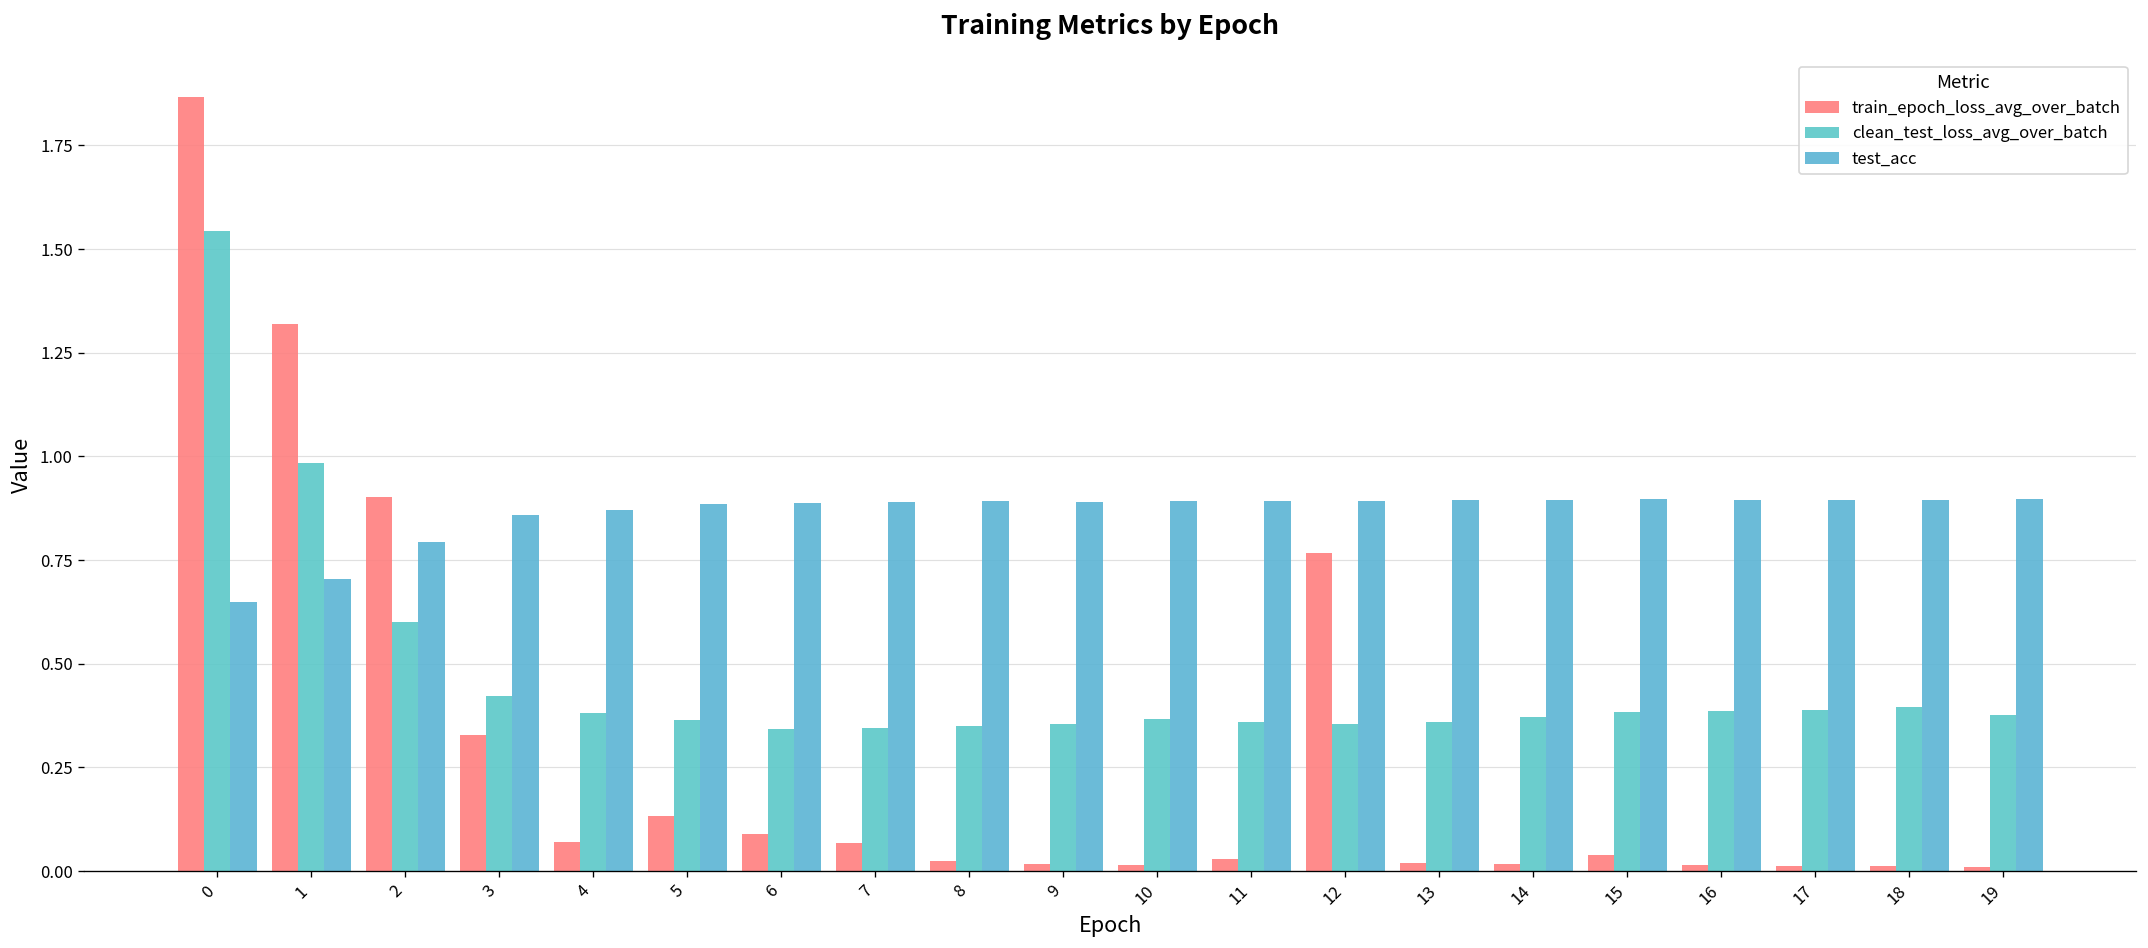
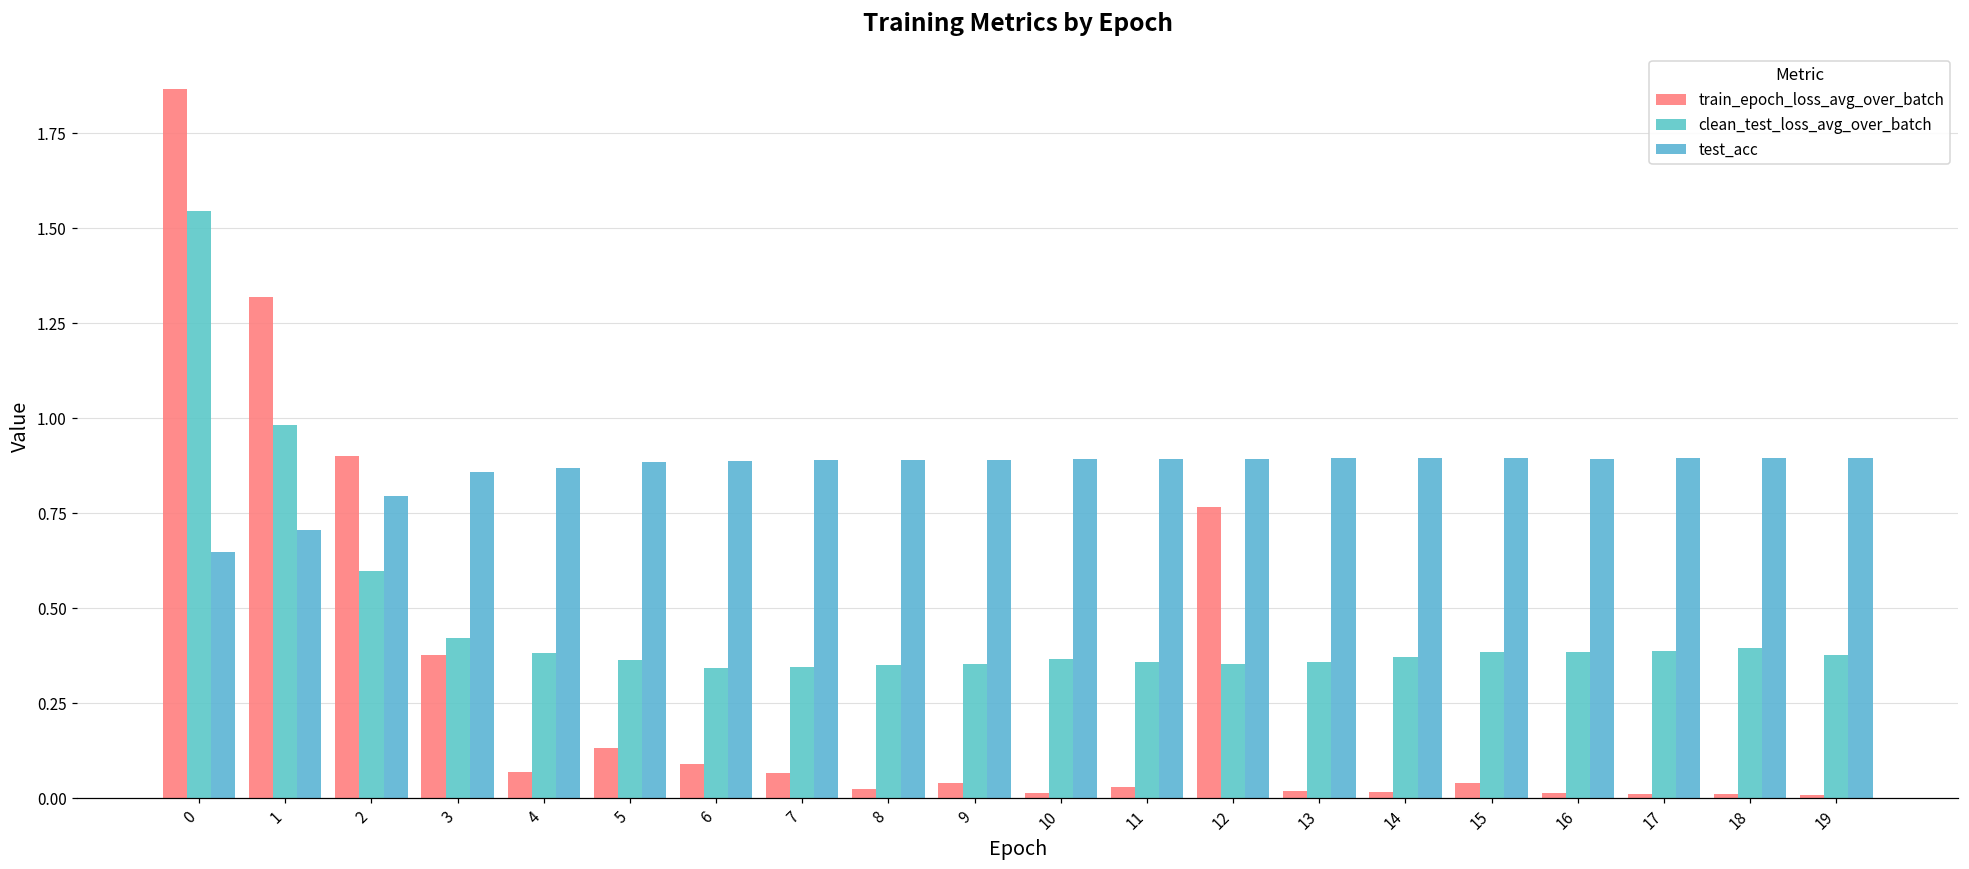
  {
    "train_epoch_loss_avg_over_batch": {
      "0": 1.87,
      "1": 1.32,
      "2": 0.90,
-     "3": 0.33,
+     "3": 0.38,
      "4": 0.07,
      "5": 0.13,
      "6": 0.09,
      "7": 0.07,
      "8": 0.02,
-     "9": 0.02,
+     "9": 0.04,
      "10": 0.01,
      "11": 0.03,
      "12": 0.77,
      "13": 0.02,
      "14": 0.02,
      "15": 0.04,
      "16": 0.01,
      "17": 0.01,
      "18": 0.01,
      "19": 0.01
    }
  }
